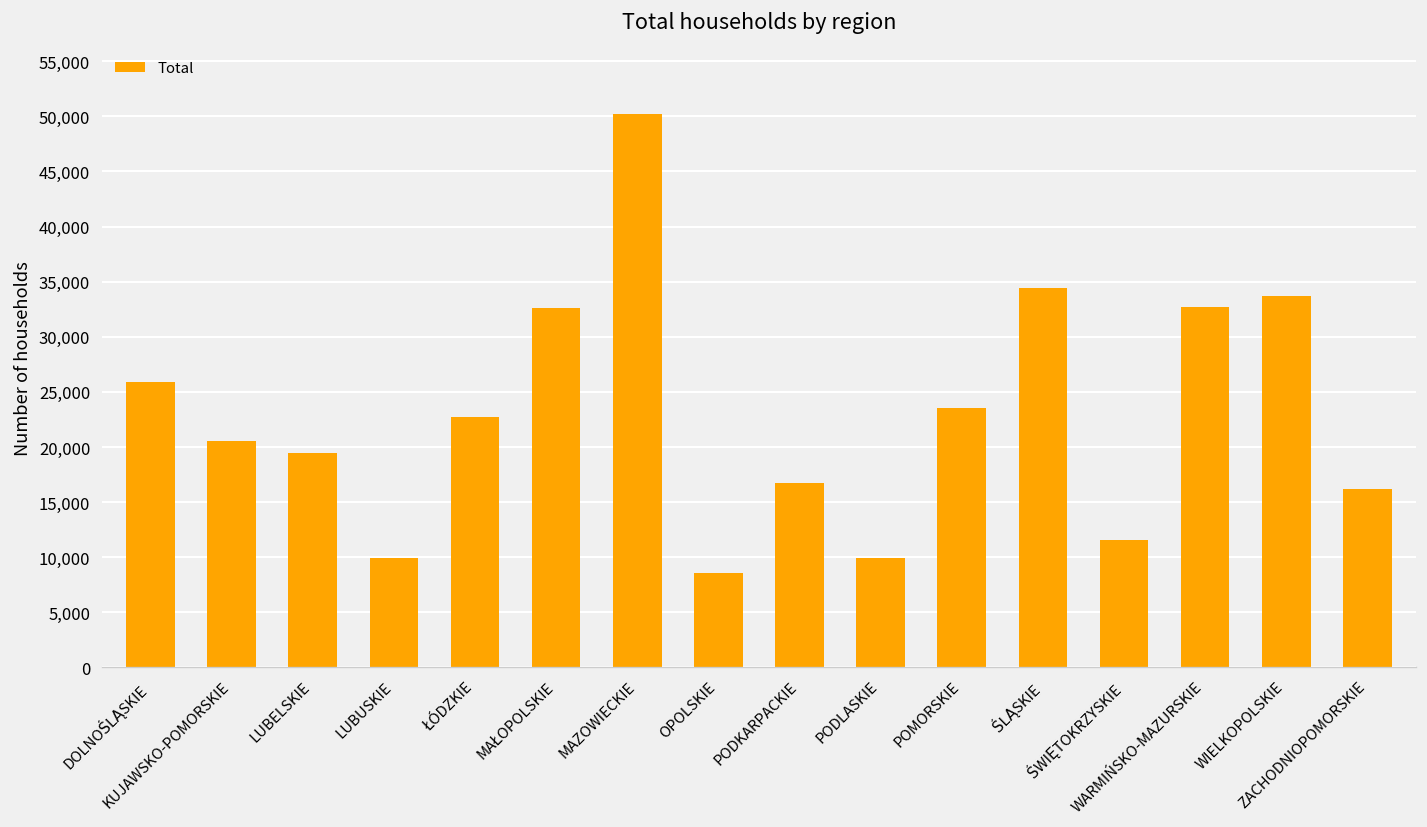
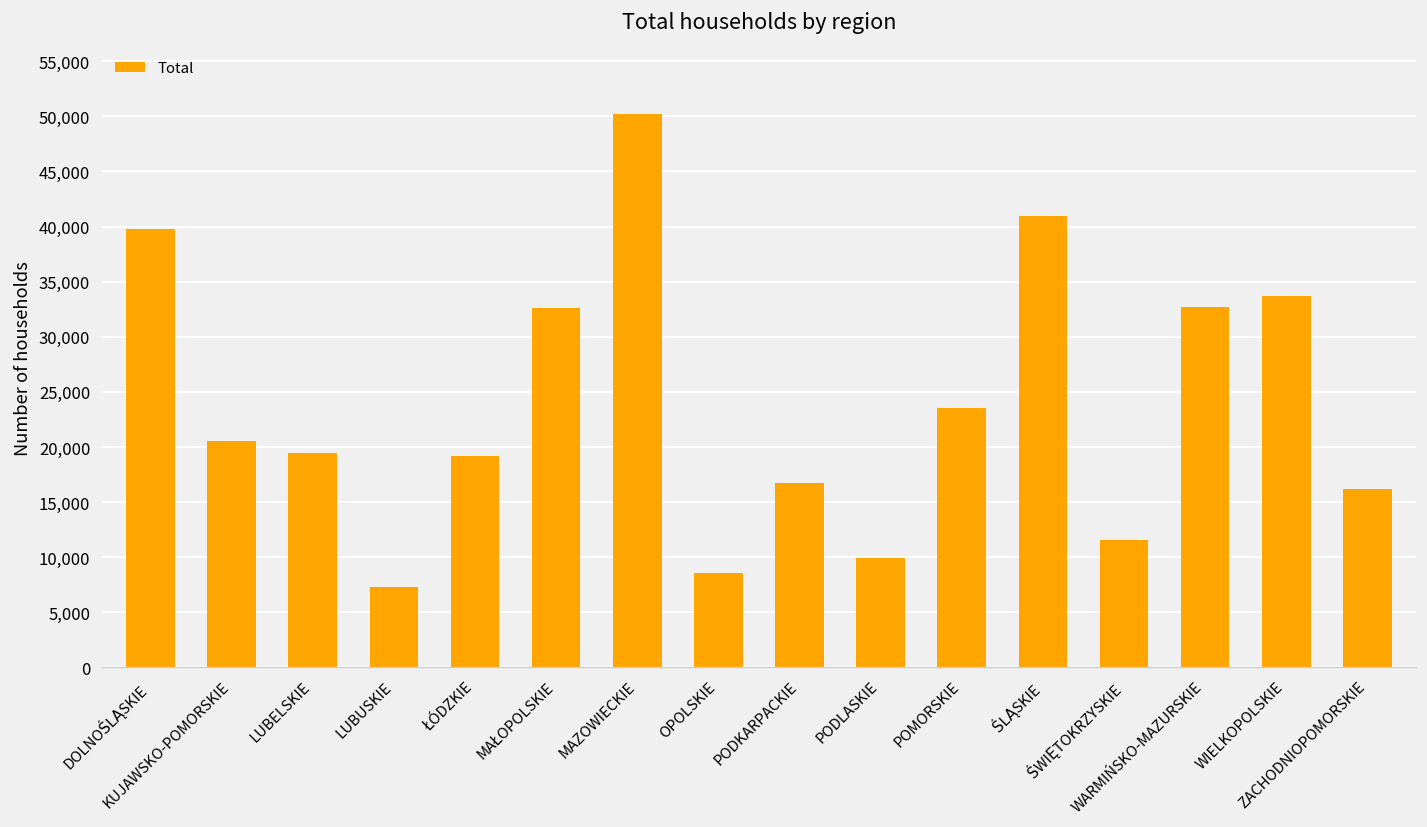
  {
-   "DOLNOŚLĄSKIE": "26,000",
+   "DOLNOŚLĄSKIE": "40,000",
    "KUJAWSKO-POMORSKIE": "21,000",
    "LUBELSKIE": "19,000",
-   "LUBUSKIE": "10,000",
-   "ŁÓDZKIE": "23,000",
+   "LUBUSKIE": "7,000",
+   "ŁÓDZKIE": "19,000",
    "MAŁOPOLSKIE": "33,000",
    "MAZOWIECKIE": "50,000",
    "OPOLSKIE": "9,000",
    "PODKARPACKIE": "17,000",
    "PODLASKIE": "10,000",
    "POMORSKIE": "24,000",
-   "ŚLĄSKIE": "34,000",
+   "ŚLĄSKIE": "41,000",
    "ŚWIĘTOKRZYSKIE": "12,000",
    "WARMIŃSKO-MAZURSKIE": "33,000",
    "WIELKOPOLSKIE": "34,000",
    "ZACHODNIOPOMORSKIE": "16,000"
  }
